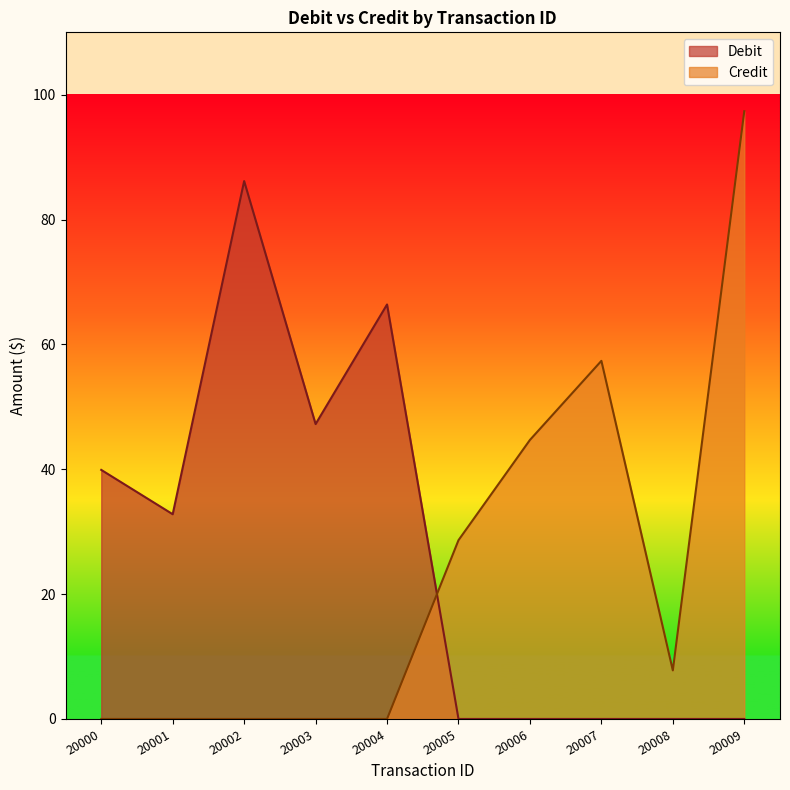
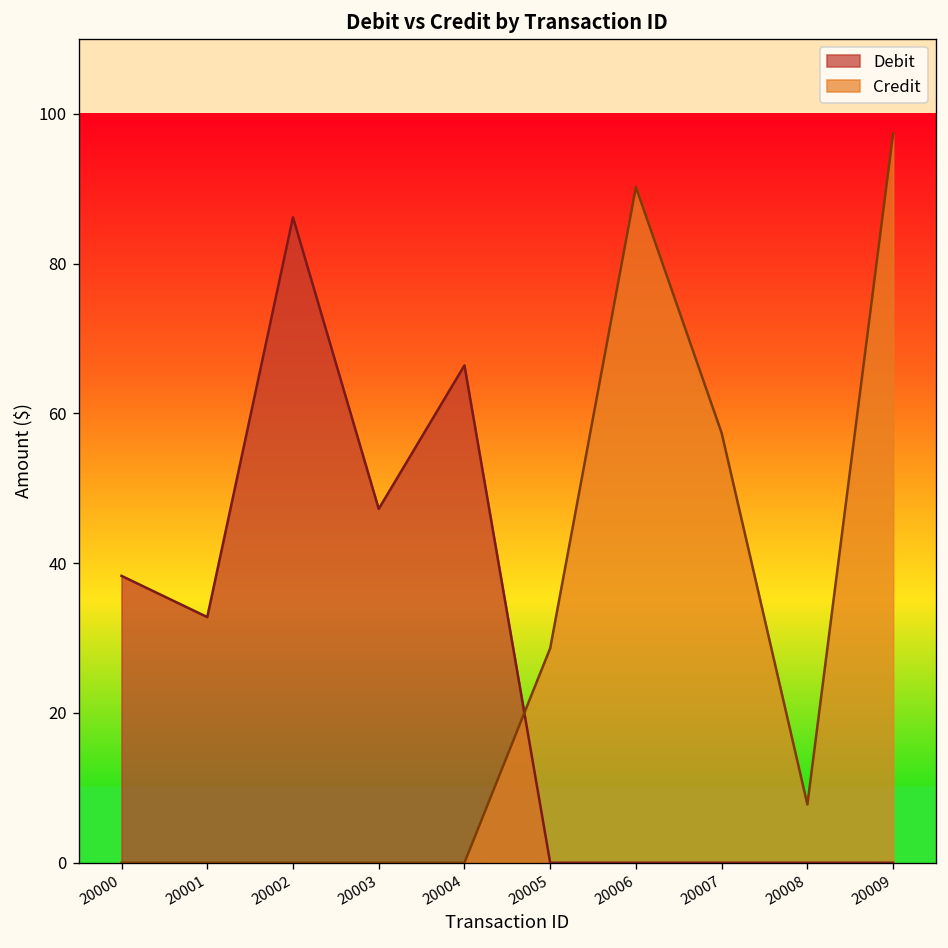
  {
    "Debit": {
-     "20000": 40,
+     "20000": 38,
      "20001": 33,
      "20002": 86,
      "20003": 47,
      "20004": 66,
      "20005": 0,
      "20006": 0,
      "20007": 0,
      "20008": 0,
      "20009": 0
    },
    "Credit": {
      "20000": 0,
      "20001": 0,
      "20002": 0,
      "20003": 0,
      "20004": 0,
      "20005": 29,
-     "20006": 45,
+     "20006": 90,
      "20007": 57,
      "20008": 8,
      "20009": 97
    }
  }
